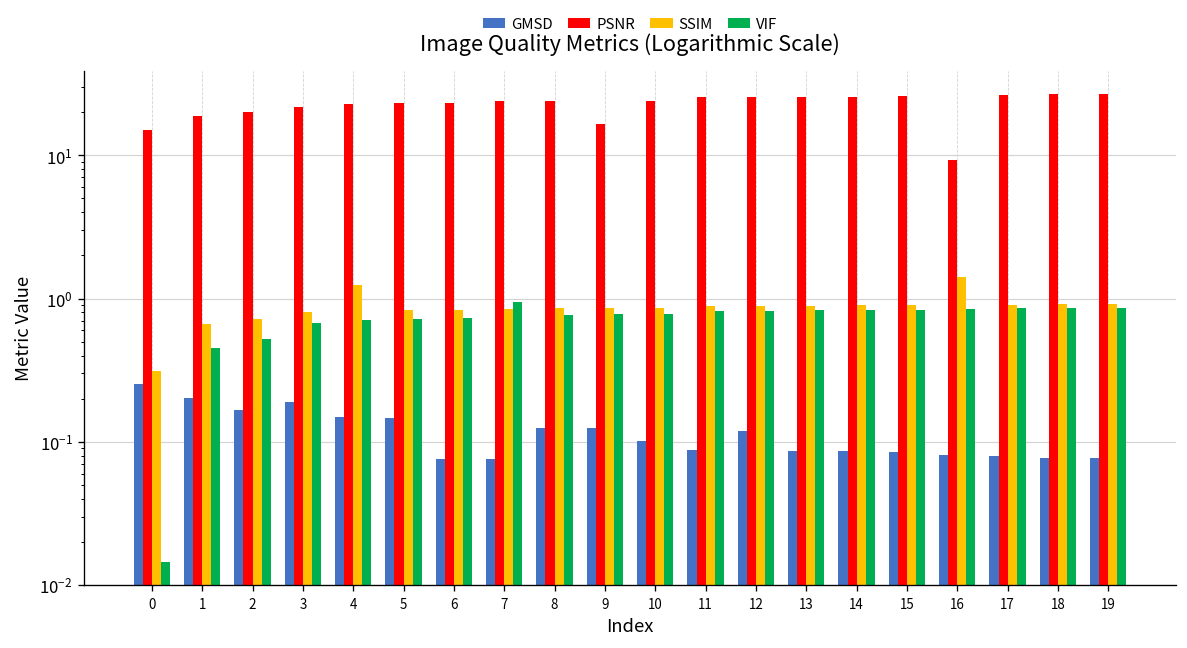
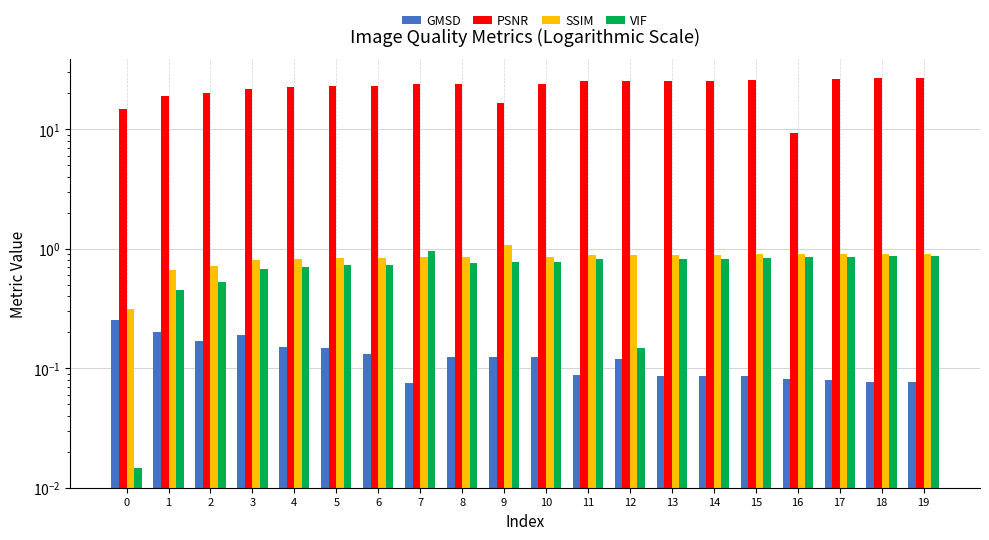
  {
    "GMSD": {
      "0": 0.25,
      "1": 0.20,
      "2": 0.17,
      "3": 0.19,
      "4": 0.15,
      "5": 0.15,
-     "6": 0.08,
+     "6": 0.13,
      "7": 0.08,
      "8": 0.12,
      "9": 0.12,
-     "10": 0.10,
+     "10": 0.12,
      "11": 0.09,
      "12": 0.12,
      "13": 0.09,
      "14": 0.09,
      "15": 0.09,
      "16": 0.08,
      "17": 0.08,
      "18": 0.08,
      "19": 0.08
    },
    "PSNR": {
      "0": 15,
      "1": 19,
      "2": 20,
      "3": 22,
      "4": 23,
      "5": 23,
      "6": 23,
      "7": 24,
      "8": 24,
      "9": 17,
      "10": 24,
      "11": 26,
      "12": 26,
      "13": 26,
      "14": 26,
      "15": 26,
      "16": 9,
      "17": 26,
      "18": 27,
      "19": 27
    },
    "SSIM": {
      "0": 0.3,
      "1": 0.7,
      "2": 0.7,
      "3": 0.8,
-     "4": 1.2,
+     "4": 0.8,
      "5": 0.8,
      "6": 0.8,
      "7": 0.9,
      "8": 0.9,
-     "9": 0.9,
+     "9": 1.1,
      "10": 0.9,
      "11": 0.9,
      "12": 0.9,
      "13": 0.9,
      "14": 0.9,
      "15": 0.9,
-     "16": 1.4,
+     "16": 0.9,
      "17": 0.9,
      "18": 0.9,
      "19": 0.9
    },
    "VIF": {
      "0": 0.015,
      "1": 0.45,
      "2": 0.5,
      "3": 0.7,
      "4": 0.7,
      "5": 0.7,
      "6": 0.7,
      "7": 1.0,
      "8": 0.8,
      "9": 0.8,
      "10": 0.8,
      "11": 0.8,
-     "12": 0.8,
+     "12": 0.15,
      "13": 0.8,
      "14": 0.8,
      "15": 0.8,
      "16": 0.8,
      "17": 0.9,
      "18": 0.9,
      "19": 0.9
    }
  }
